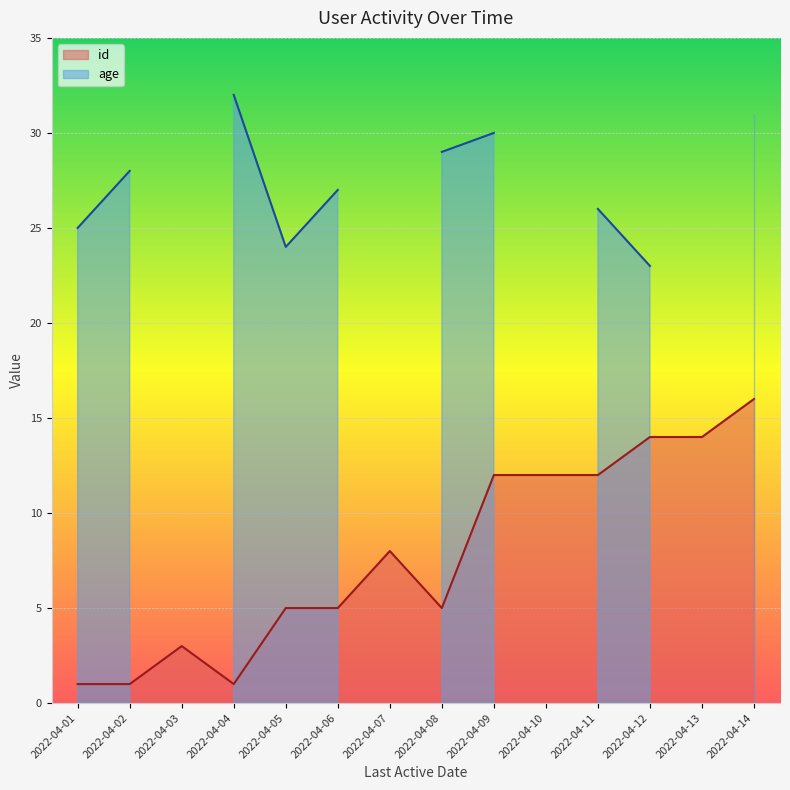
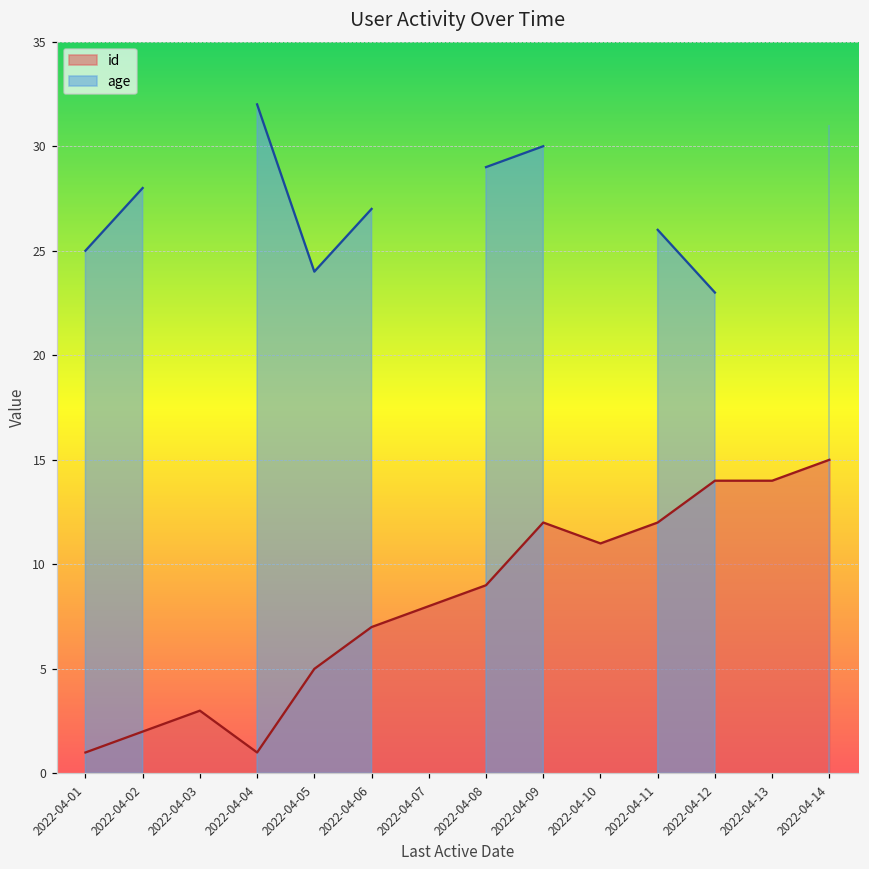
  {
    "id": {
      "2022-04-01": 1,
-     "2022-04-02": 1,
+     "2022-04-02": 2,
      "2022-04-03": 3,
      "2022-04-04": 1,
      "2022-04-05": 5,
-     "2022-04-06": 5,
+     "2022-04-06": 7,
      "2022-04-07": 8,
-     "2022-04-08": 5,
+     "2022-04-08": 9,
      "2022-04-09": 12,
-     "2022-04-10": 12,
+     "2022-04-10": 11,
      "2022-04-11": 12,
      "2022-04-12": 14,
      "2022-04-13": 14,
-     "2022-04-14": 16
+     "2022-04-14": 15
    }
  }
